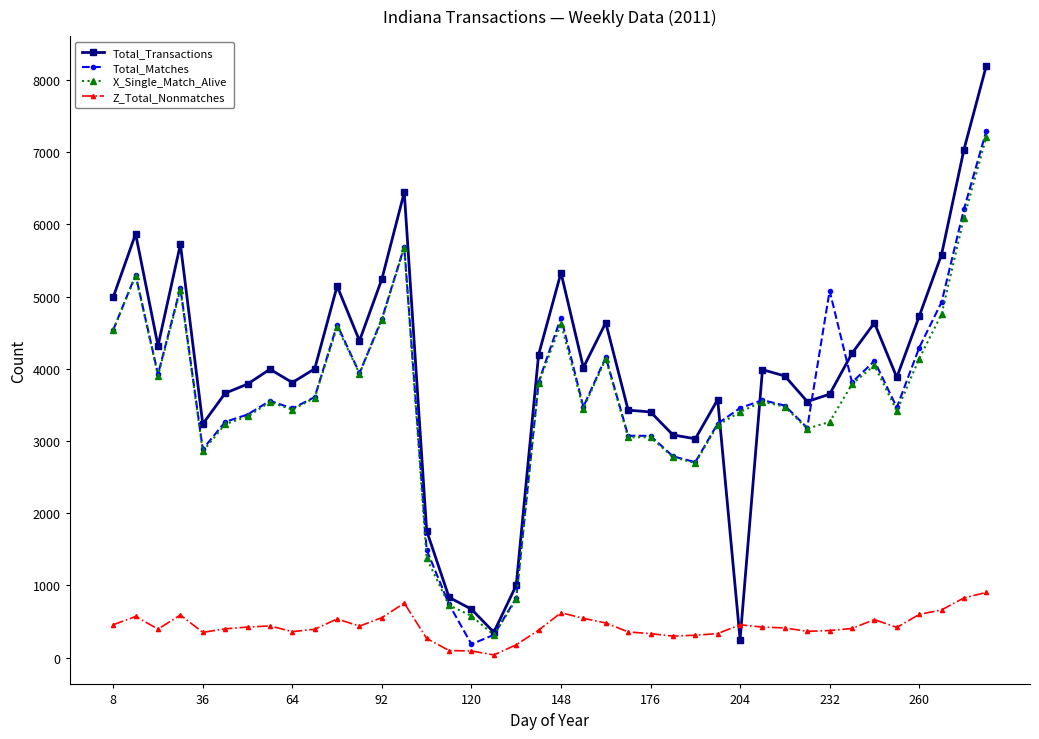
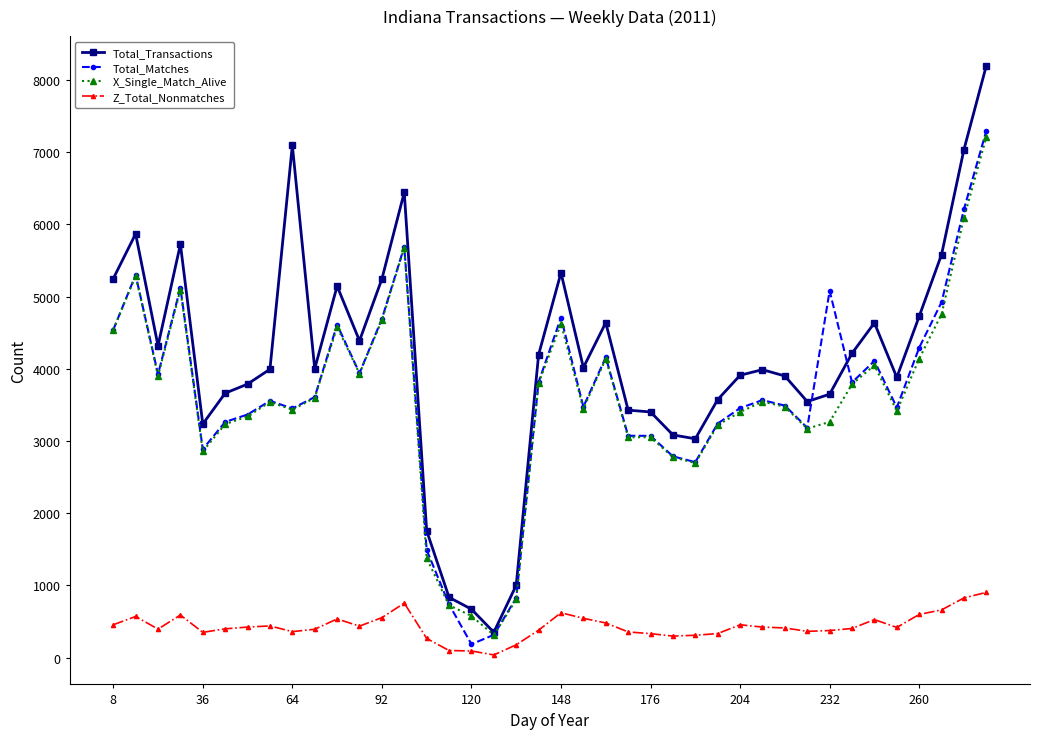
  {
    "Total_Transactions": {
-     "8": 5000,
+     "8": 5200,
      "36": 3200,
-     "64": 3800,
+     "64": 7100,
      "92": 5200,
      "120": 700,
      "148": 5300,
      "176": 3400,
-     "204": 200,
+     "204": 3900,
      "232": 3600,
      "260": 4700
    },
    "Total_Matches": {
      "120": 200,
      "148": 4700,
      "204": 3500,
      "232": 5100,
      "260": 4300
    },
    "X_Single_Match_Alive": {
      "120": 600,
      "148": 4600,
      "204": 3400,
      "232": 3300,
      "260": 4100
    },
    "Z_Total_Nonmatches": {
      "8": 500,
      "36": 300,
      "64": 400,
      "92": 600,
      "120": 100,
      "148": 600,
      "176": 300,
      "204": 500,
      "232": 400,
      "260": 600
    }
  }
